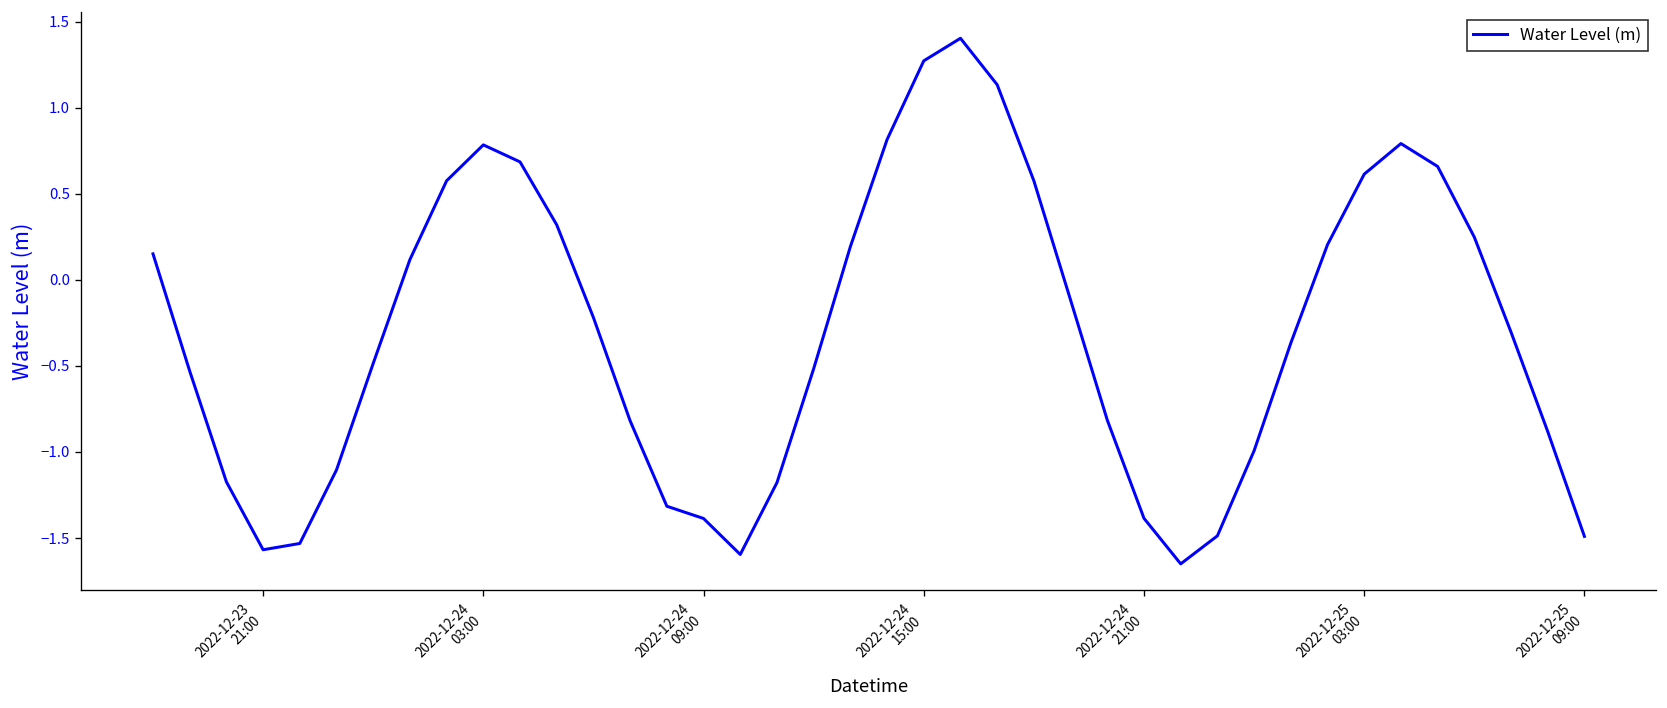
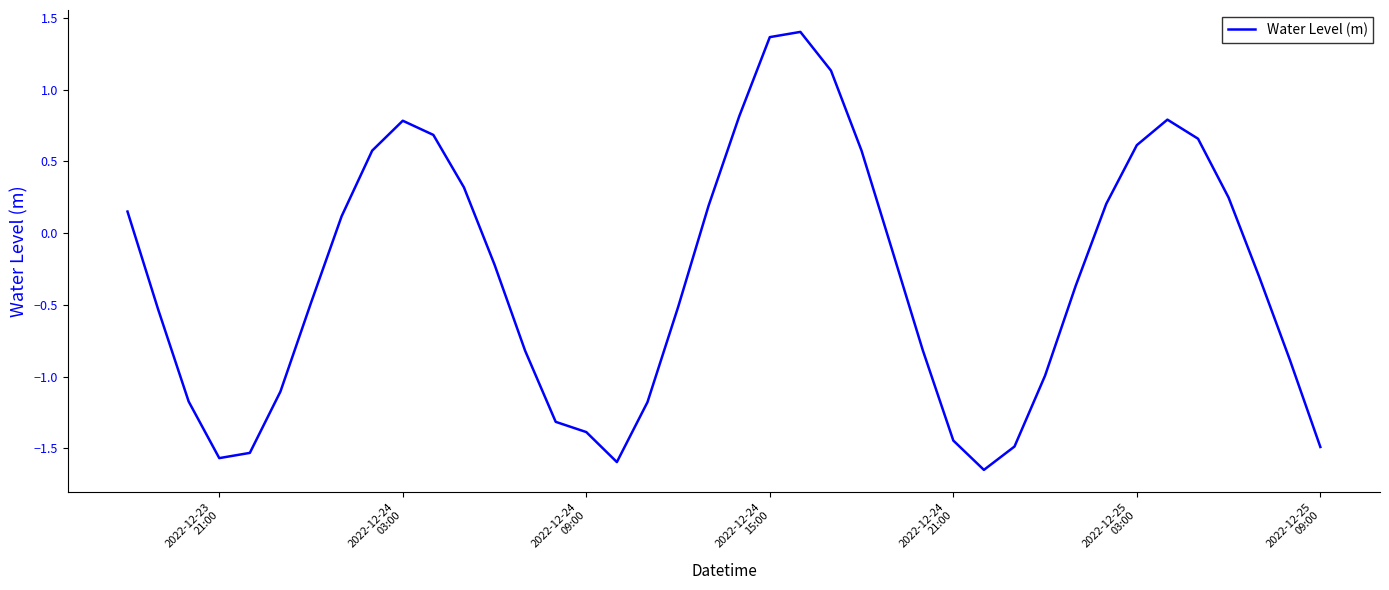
  {
    "2022-12-23 21:00": -1.57,
    "2022-12-24 03:00": 0.78,
    "2022-12-24 09:00": -1.39,
-   "2022-12-24 15:00": 1.27,
-   "2022-12-24 21:00": -1.39,
+   "2022-12-24 15:00": 1.37,
+   "2022-12-24 21:00": -1.45,
    "2022-12-25 03:00": 0.61,
    "2022-12-25 09:00": -1.49
  }
